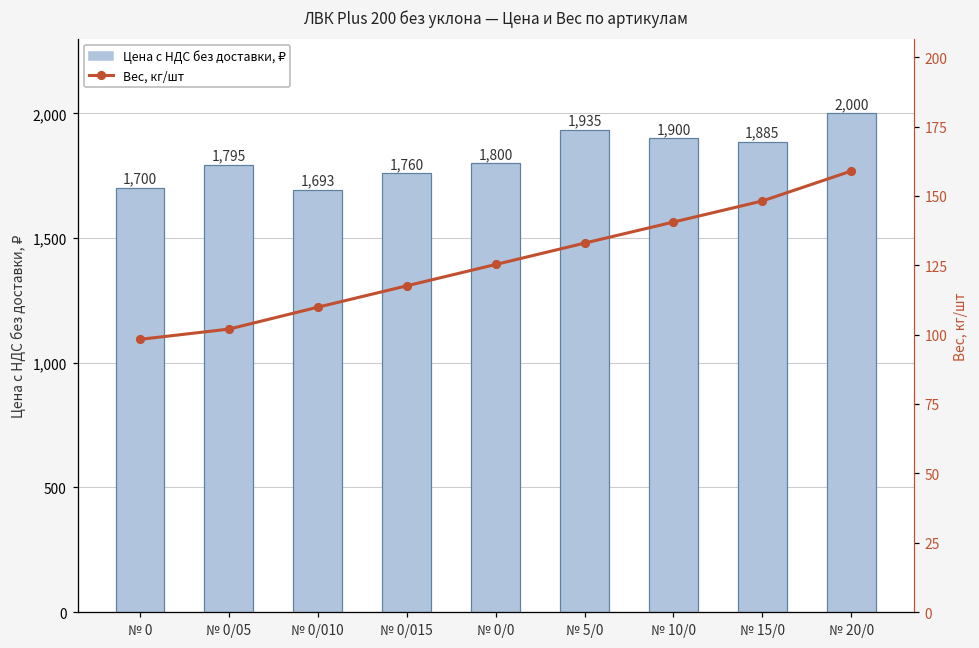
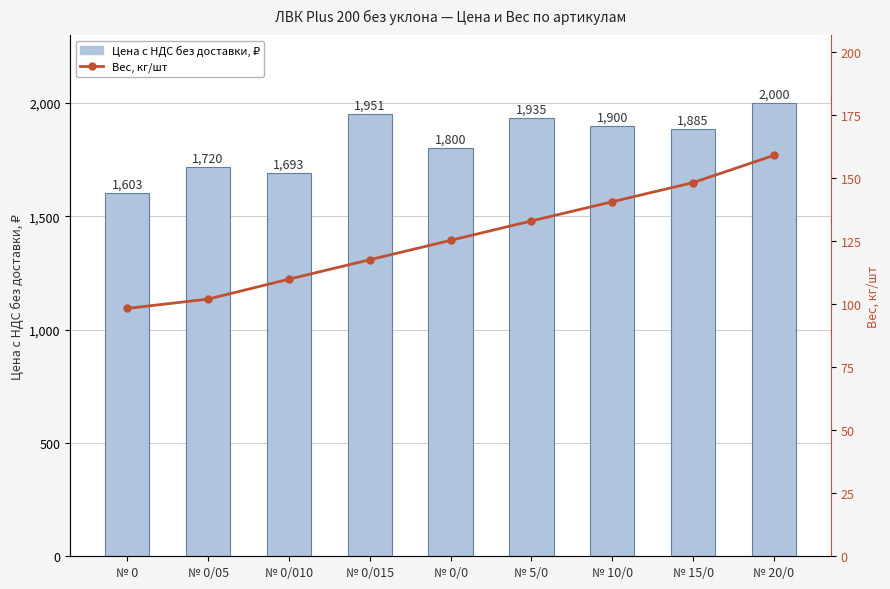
  {
    "Цена с НДС без доставки, ₽": {
-     "№ 0": "1,700",
-     "№ 0/05": "1,795",
+     "№ 0": "1,603",
+     "№ 0/05": "1,720",
      "№ 0/010": "1,693",
-     "№ 0/015": "1,760",
+     "№ 0/015": "1,951",
      "№ 0/0": "1,800",
      "№ 5/0": "1,935",
      "№ 10/0": "1,900",
      "№ 15/0": "1,885",
      "№ 20/0": "2,000"
    }
  }
